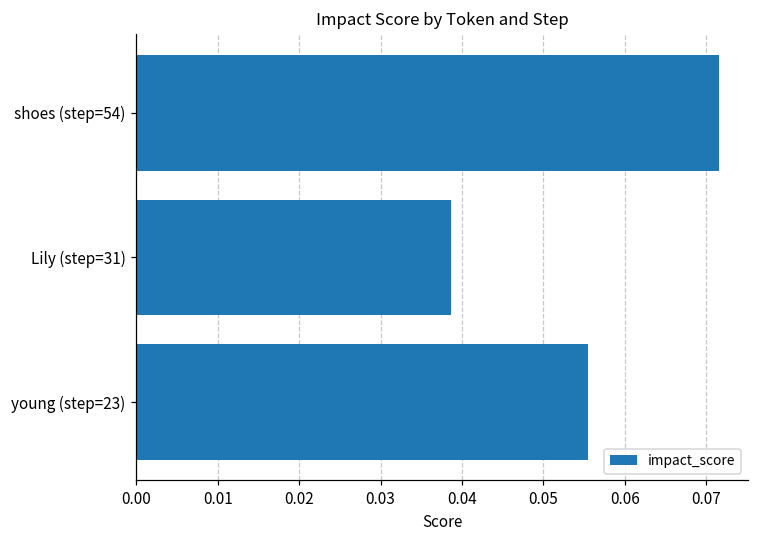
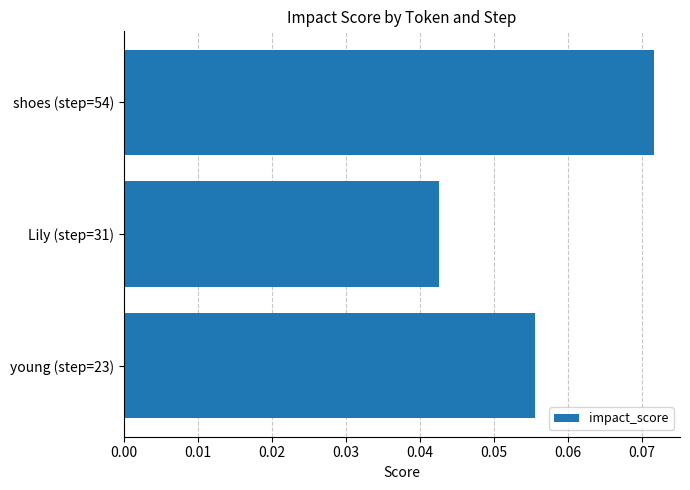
  {
    "shoes (step=54)": 0.072,
-   "Lily (step=31)": 0.039,
+   "Lily (step=31)": 0.043,
    "young (step=23)": 0.056
  }
